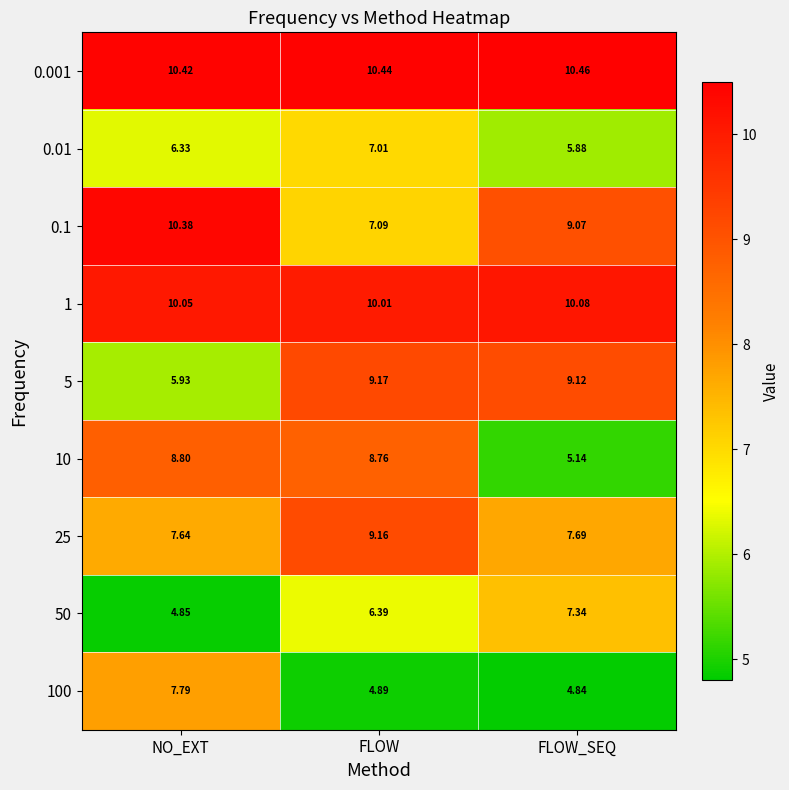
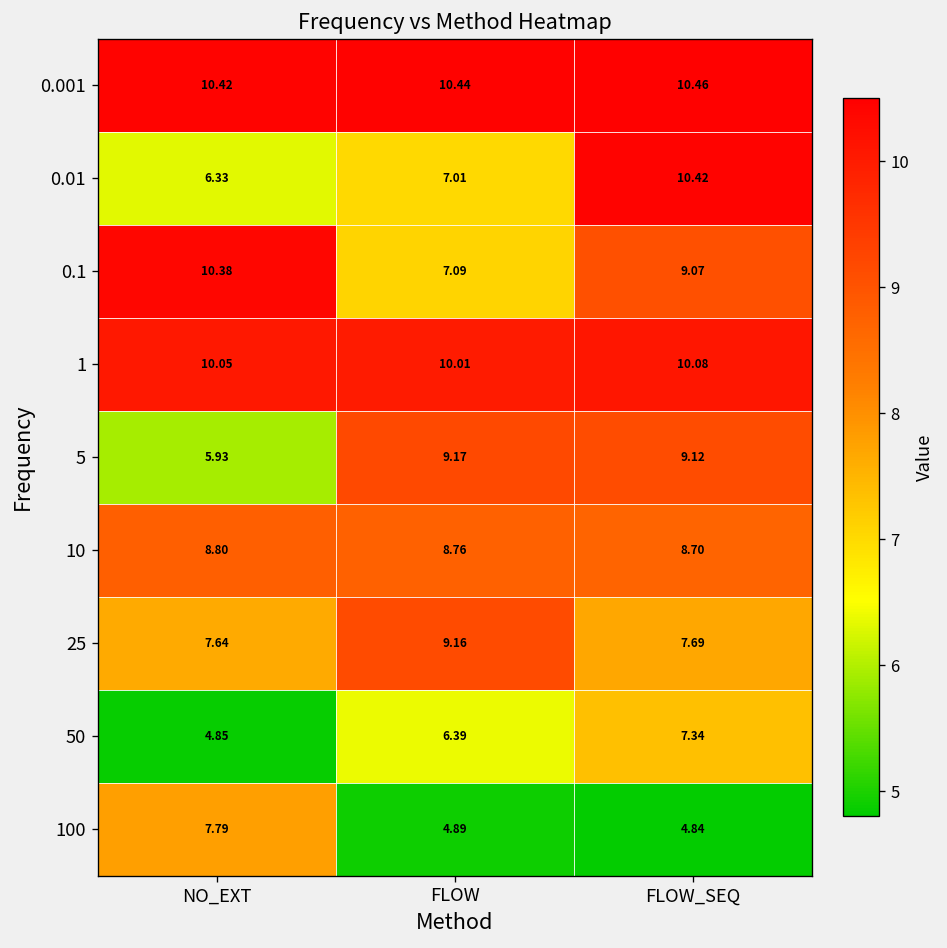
  {
    "0.001": {
      "NO_EXT": 10.42,
      "FLOW": 10.44,
      "FLOW_SEQ": 10.46
    },
    "0.01": {
      "NO_EXT": 6.33,
      "FLOW": 7.01,
-     "FLOW_SEQ": 5.88
+     "FLOW_SEQ": 10.42
    },
    "0.1": {
      "NO_EXT": 10.38,
      "FLOW": 7.09,
      "FLOW_SEQ": 9.07
    },
    "1": {
      "NO_EXT": 10.05,
      "FLOW": 10.01,
      "FLOW_SEQ": 10.08
    },
    "5": {
      "NO_EXT": 5.93,
      "FLOW": 9.17,
      "FLOW_SEQ": 9.12
    },
    "10": {
      "NO_EXT": 8.80,
      "FLOW": 8.76,
-     "FLOW_SEQ": 5.14
+     "FLOW_SEQ": 8.70
    },
    "25": {
      "NO_EXT": 7.64,
      "FLOW": 9.16,
      "FLOW_SEQ": 7.69
    },
    "50": {
      "NO_EXT": 4.85,
      "FLOW": 6.39,
      "FLOW_SEQ": 7.34
    },
    "100": {
      "NO_EXT": 7.79,
      "FLOW": 4.89,
      "FLOW_SEQ": 4.84
    }
  }
